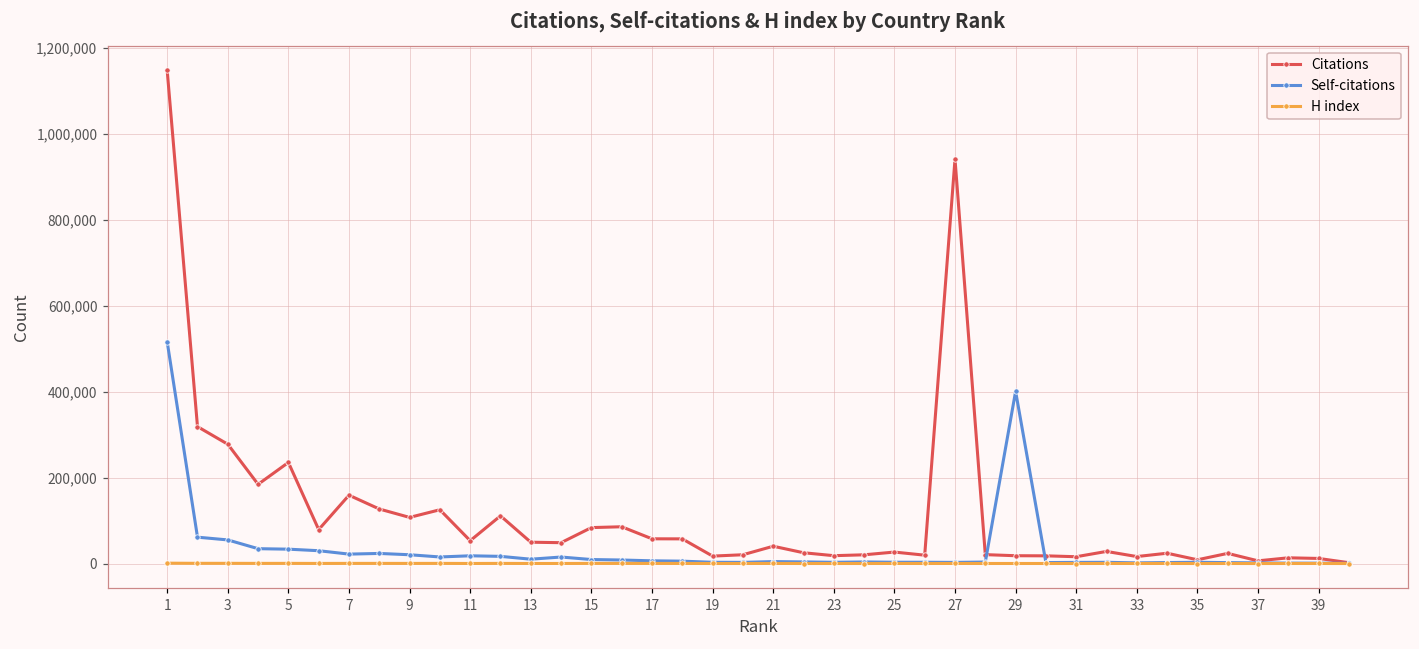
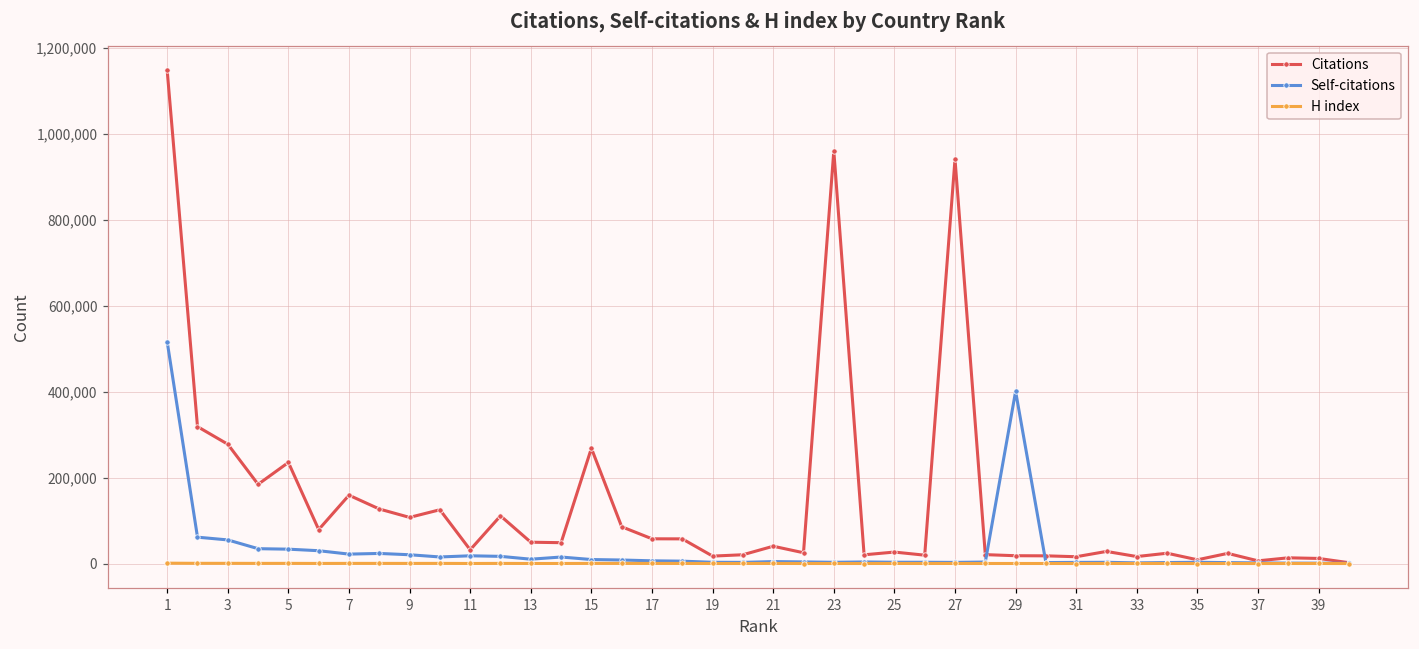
  {
    "Citations": {
      "1": "1,150,000",
      "3": "280,000",
      "5": "240,000",
      "7": "160,000",
      "9": "110,000",
-     "11": "50,000",
+     "11": "30,000",
      "13": "50,000",
-     "15": "80,000",
+     "15": "270,000",
      "17": "60,000",
      "19": "20,000",
      "21": "40,000",
-     "23": "20,000",
+     "23": "960,000",
      "25": "30,000",
      "27": "940,000",
      "29": "20,000",
      "31": "20,000",
      "33": "20,000",
      "39": "10,000"
    },
    "Self-citations": {
      "1": "520,000",
      "3": "60,000",
      "5": "30,000",
      "7": "20,000",
      "9": "20,000",
      "11": "20,000",
      "13": "10,000",
      "15": "10,000",
      "29": "400,000"
    },
    "H index": {
      "1": "0",
      "3": "0",
      "5": "0",
      "7": "0",
      "9": "0",
      "11": "0",
      "13": "0",
      "15": "0",
      "29": "0"
    }
  }
